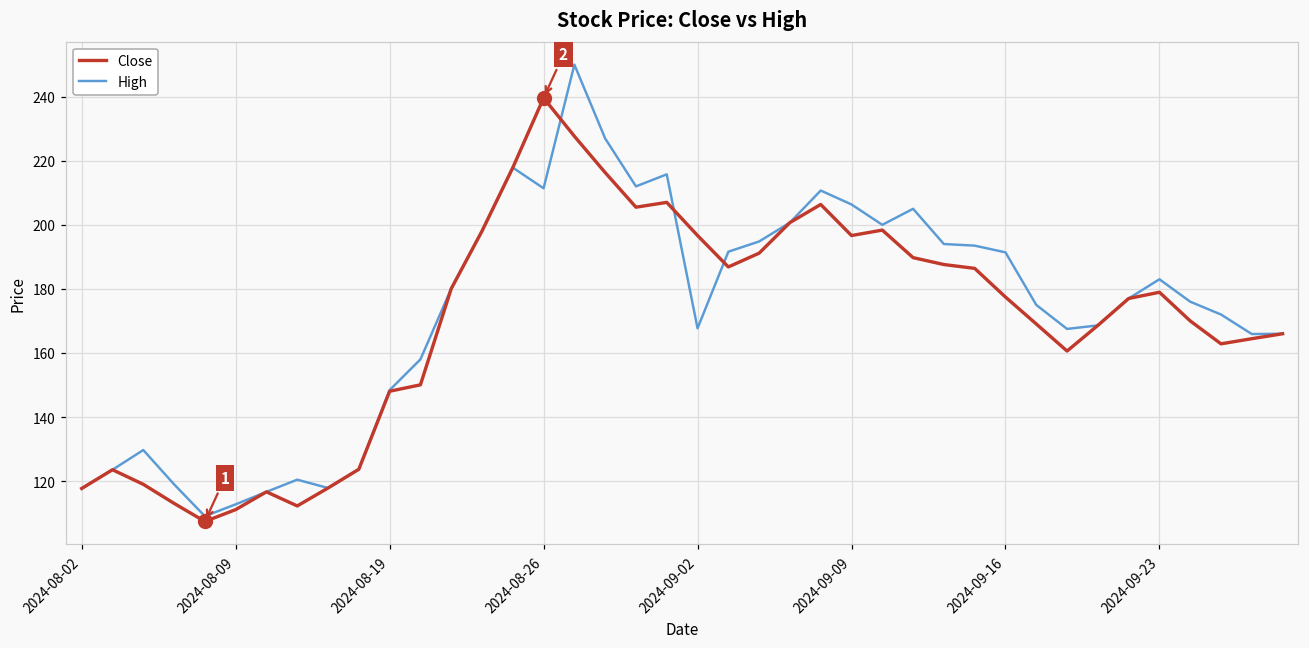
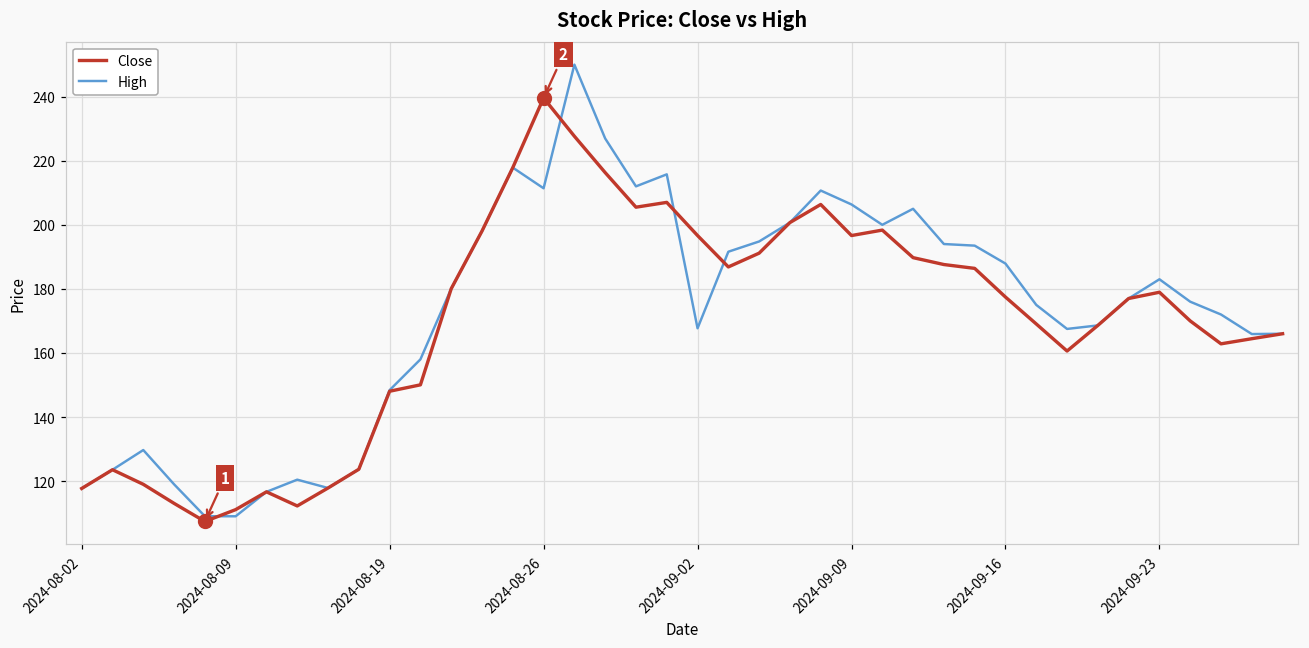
  {
    "High": {
-     "2024-08-09": 113,
+     "2024-08-09": 109,
      "2024-08-26": 211,
      "2024-09-02": 168,
      "2024-09-09": 206,
-     "2024-09-16": 191,
+     "2024-09-16": 188,
      "2024-09-23": 183
    }
  }
